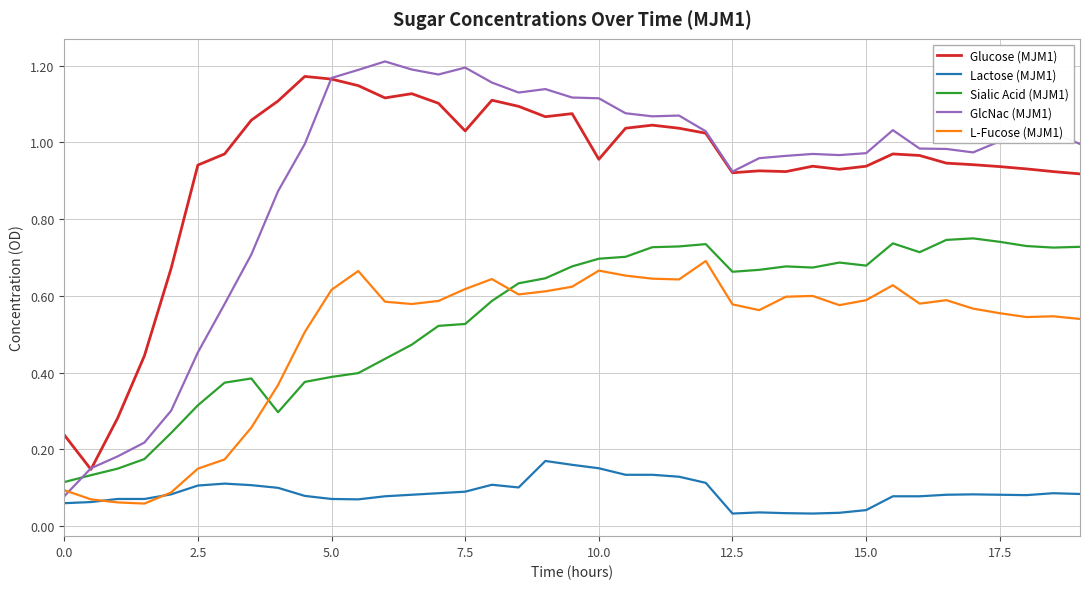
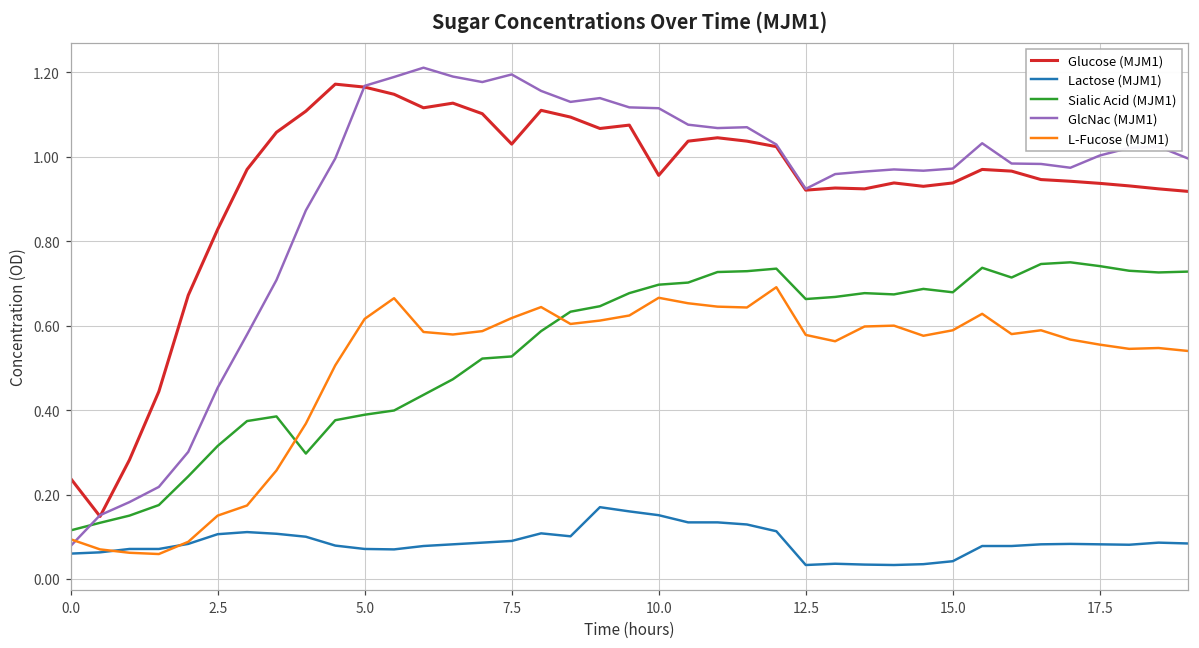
  {
    "Glucose (MJM1)": {
      "0.0": 0.24,
-     "2.5": 0.94,
+     "2.5": 0.83,
      "7.5": 1.03,
      "10.0": 0.96,
      "15.0": 0.94,
      "17.5": 0.94
    },
    "Lactose (MJM1)": {
      "0.0": 0.06,
      "2.5": 0.11,
      "5.0": 0.07,
      "7.5": 0.09,
      "10.0": 0.15,
      "12.5": 0.03,
      "15.0": 0.04,
      "17.5": 0.08
    },
    "Sialic Acid (MJM1)": {
      "0.0": 0.12,
      "2.5": 0.32,
      "5.0": 0.39,
      "7.5": 0.53,
      "10.0": 0.70,
      "12.5": 0.66,
      "15.0": 0.68,
      "17.5": 0.74
    },
    "GlcNac (MJM1)": {
      "0.0": 0.08,
      "2.5": 0.45,
      "7.5": 1.20,
      "10.0": 1.12,
      "15.0": 0.97
    },
    "L-Fucose (MJM1)": {
      "0.0": 0.09,
      "2.5": 0.15,
      "5.0": 0.62,
      "7.5": 0.62,
      "10.0": 0.67,
      "12.5": 0.58,
      "15.0": 0.59,
      "17.5": 0.56
    }
  }
